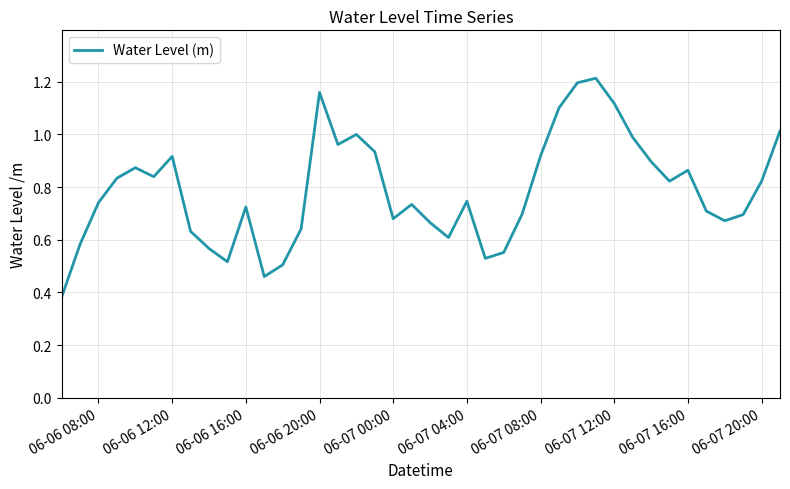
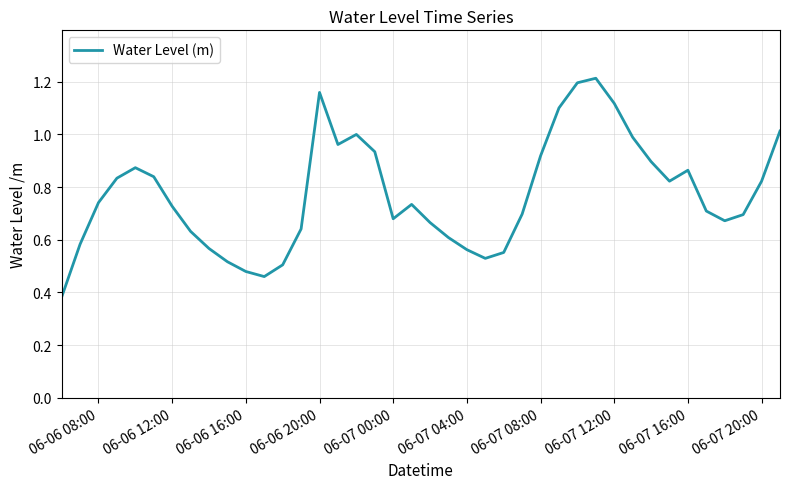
  {
    "06-06 08:00": 0.74,
-   "06-06 12:00": 0.92,
-   "06-06 16:00": 0.72,
+   "06-06 12:00": 0.73,
+   "06-06 16:00": 0.48,
    "06-06 20:00": 1.16,
    "06-07 00:00": 0.68,
-   "06-07 04:00": 0.75,
+   "06-07 04:00": 0.56,
    "06-07 08:00": 0.92,
    "06-07 12:00": 1.12,
    "06-07 16:00": 0.86,
    "06-07 20:00": 0.82
  }
